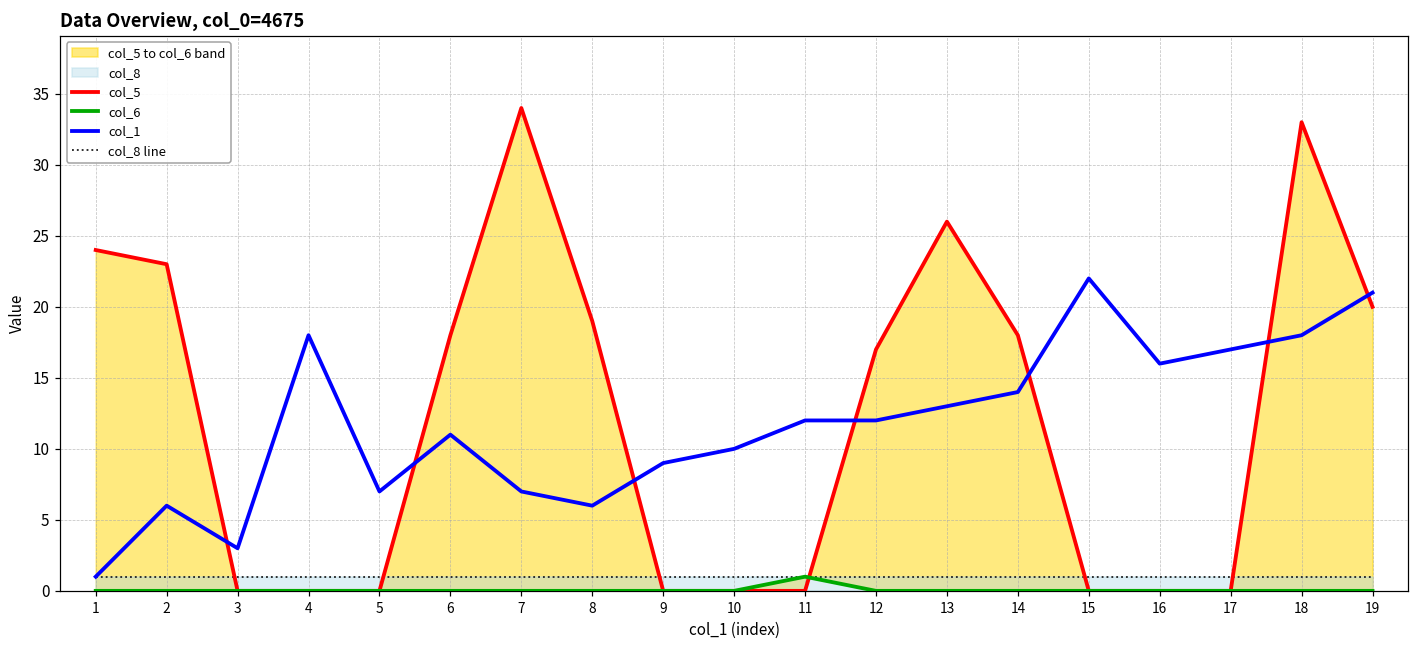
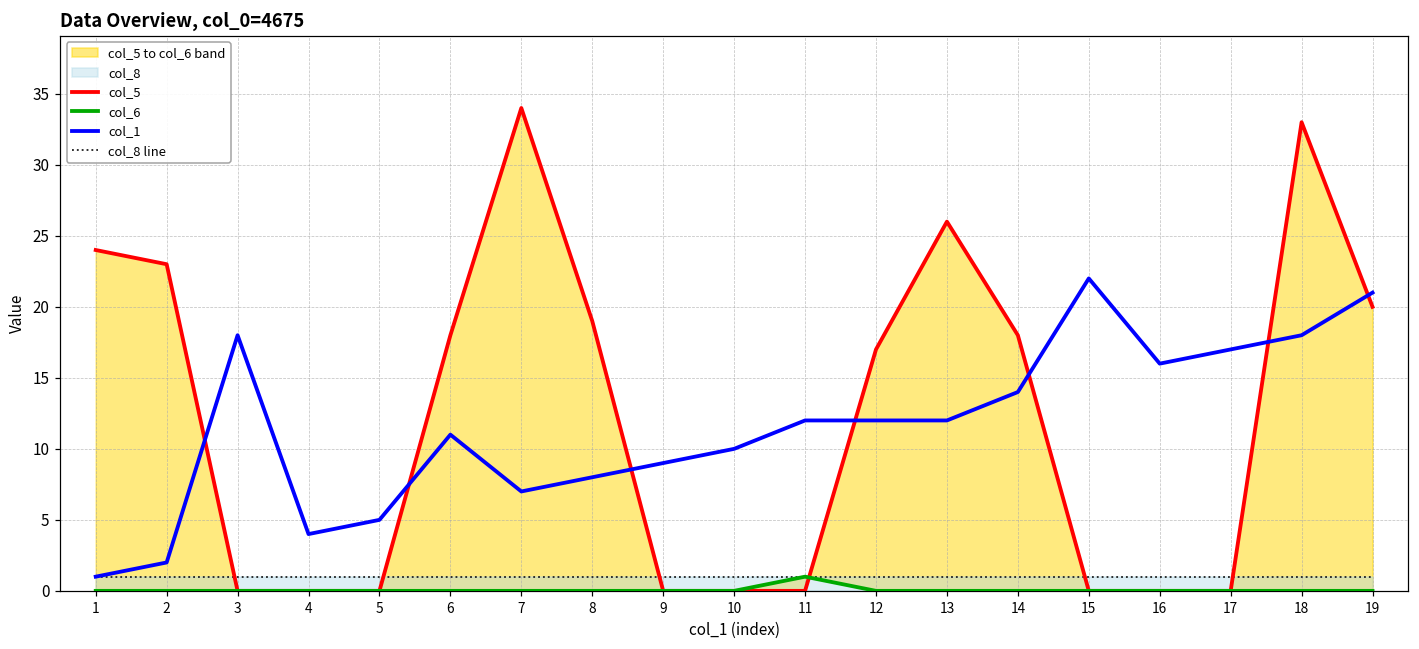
  {
    "col_5": {
      "11": 0
    },
    "col_6": {
      "1": 0,
      "2": 0,
      "6": 0,
      "7": 0,
      "8": 0,
      "12": 0,
      "13": 0,
      "14": 0,
      "18": 0,
      "19": 0
    },
    "col_1": {
-     "2": 6,
-     "3": 3,
-     "4": 18,
-     "5": 7,
+     "2": 2,
+     "3": 18,
+     "4": 4,
+     "5": 5,
      "6": 11,
      "7": 7,
-     "8": 6,
+     "8": 8,
      "9": 9,
      "10": 10,
      "11": 12,
      "12": 12,
-     "13": 13,
+     "13": 12,
      "14": 14,
      "15": 22,
      "16": 16,
      "17": 17,
      "18": 18,
      "19": 21
    },
    "col_8": {
      "2": 1,
      "3": 1,
      "4": 1,
      "5": 1,
      "6": 1,
      "7": 1,
      "8": 1,
      "9": 1,
      "10": 1,
      "12": 1,
      "13": 1,
      "14": 1,
      "15": 1,
      "16": 1,
      "17": 1,
      "18": 1,
      "19": 1
    }
  }
